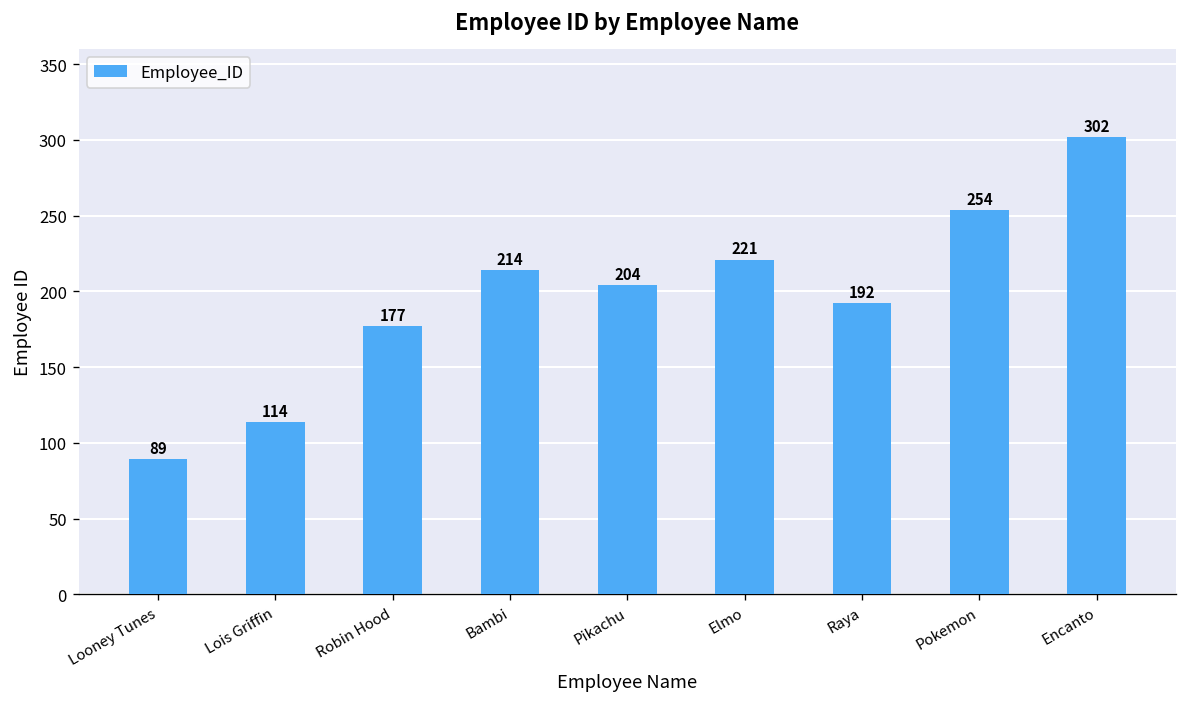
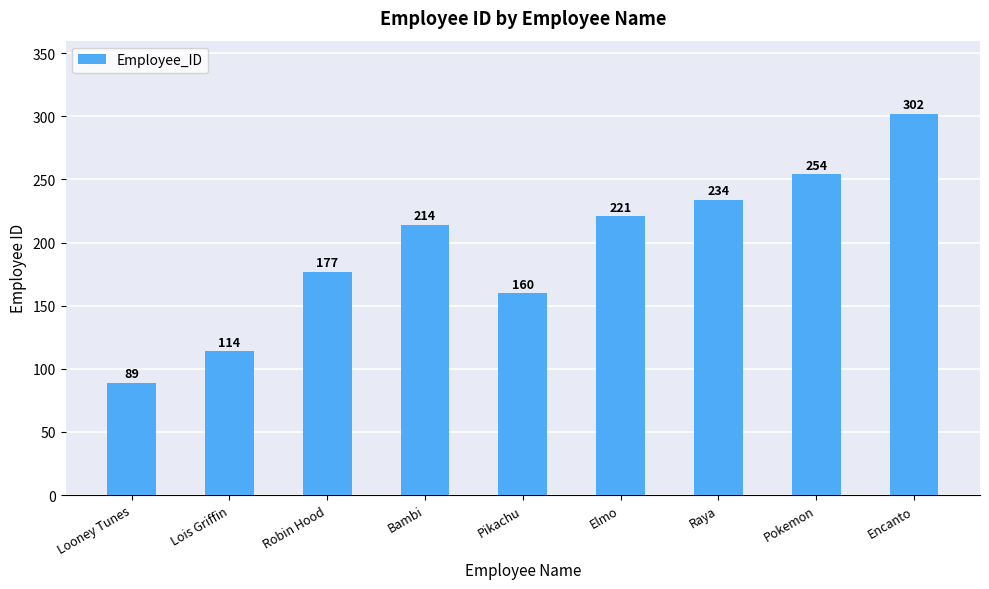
  {
    "Looney Tunes": 89,
    "Lois Griffin": 114,
    "Robin Hood": 177,
    "Bambi": 214,
-   "Pikachu": 204,
+   "Pikachu": 160,
    "Elmo": 221,
-   "Raya": 192,
+   "Raya": 234,
    "Pokemon": 254,
    "Encanto": 302
  }
